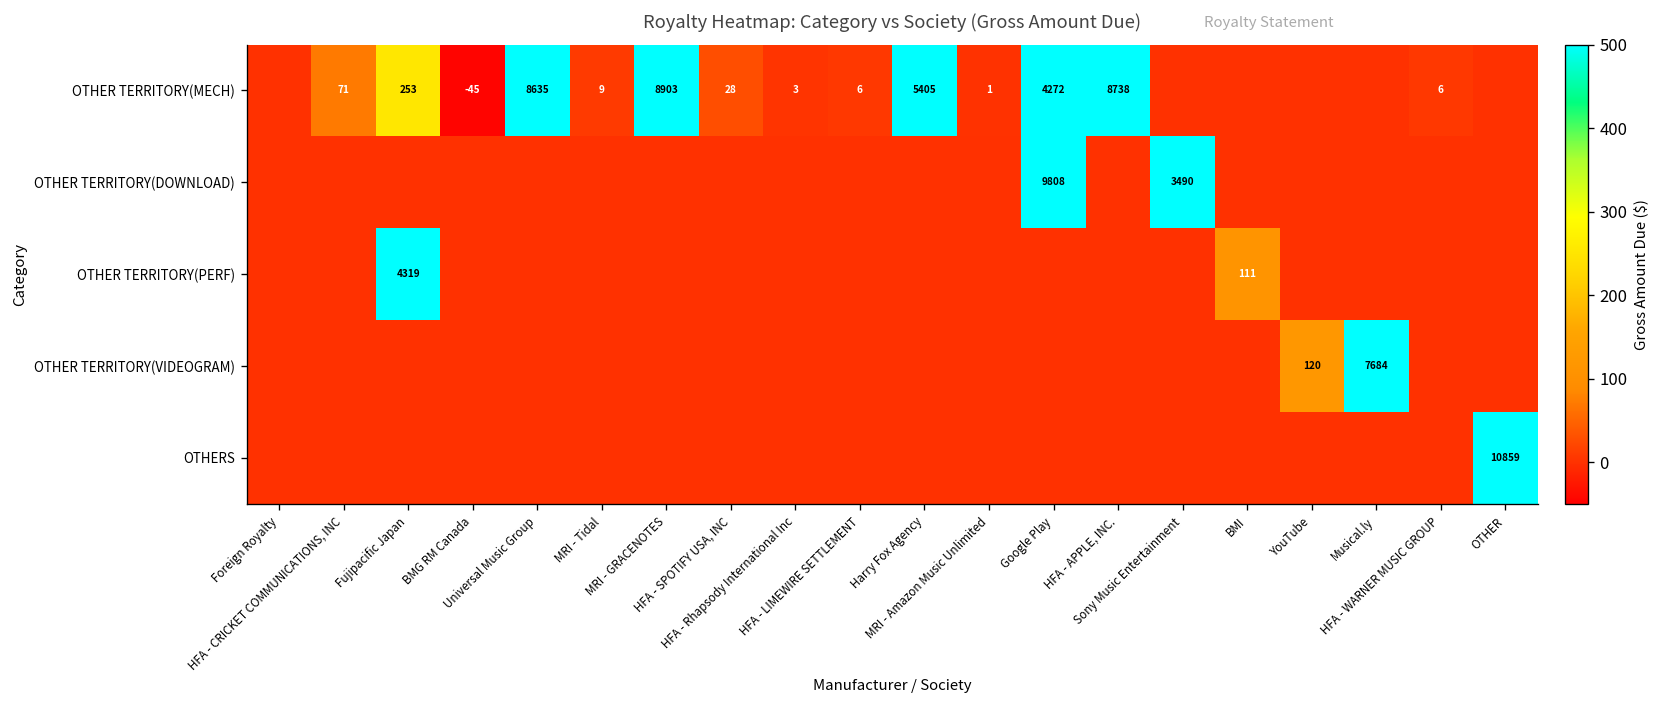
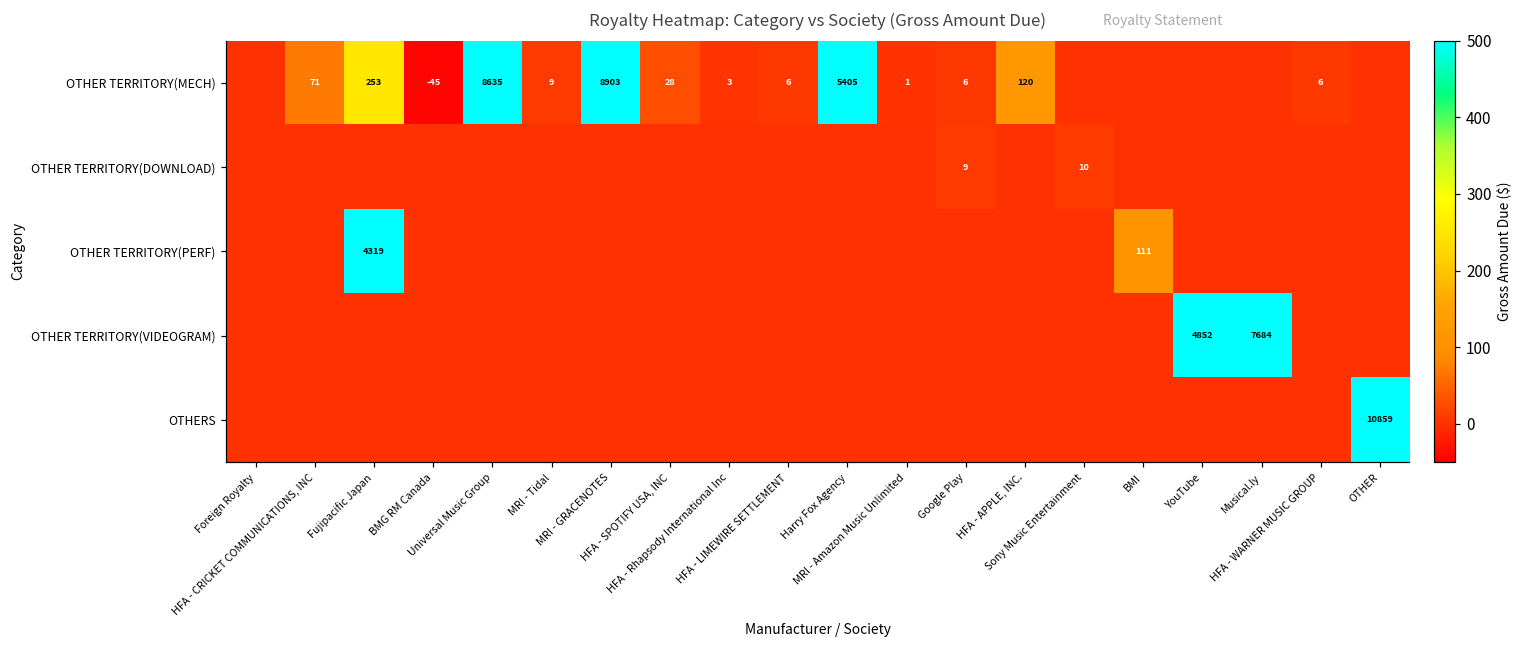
  {
    "OTHER TERRITORY(MECH)": {
      "HFA - CRICKET COMMUNICATIONS, INC": 71,
      "Fujipacific Japan": 253,
      "BMG RM Canada": -45,
      "Universal Music Group": 8635,
      "MRI - Tidal": 9,
      "MRI - GRACENOTES": 8903,
      "HFA - SPOTIFY USA, INC": 28,
      "HFA - Rhapsody International Inc": 3,
      "HFA - LIMEWIRE SETTLEMENT": 6,
      "Harry Fox Agency": 5405,
      "MRI - Amazon Music Unlimited": 1,
-     "Google Play": 4272,
-     "HFA - APPLE, INC.": 8738,
+     "Google Play": 6,
+     "HFA - APPLE, INC.": 120,
      "HFA - WARNER MUSIC GROUP": 6
    },
    "OTHER TERRITORY(DOWNLOAD)": {
-     "Google Play": 9808,
-     "Sony Music Entertainment": 3490
+     "Google Play": 9,
+     "Sony Music Entertainment": 10
    },
    "OTHER TERRITORY(PERF)": {
      "Fujipacific Japan": 4319,
      "BMI": 111
    },
    "OTHER TERRITORY(VIDEOGRAM)": {
-     "YouTube": 120,
+     "YouTube": 4852,
      "Musical.ly": 7684
    },
    "OTHERS": {
      "OTHER": 10859
    }
  }
